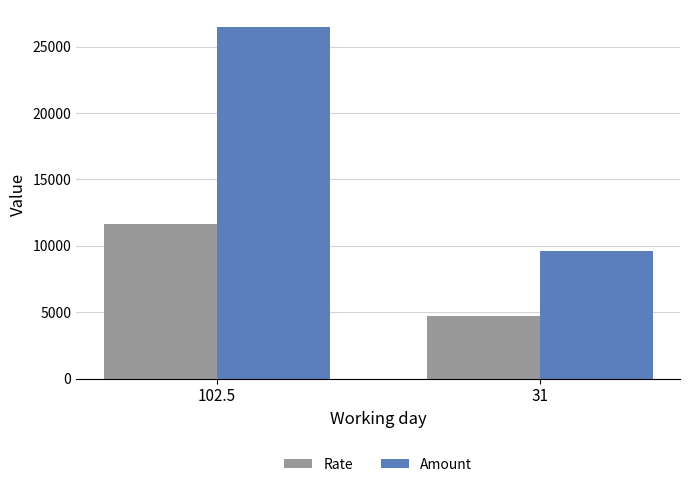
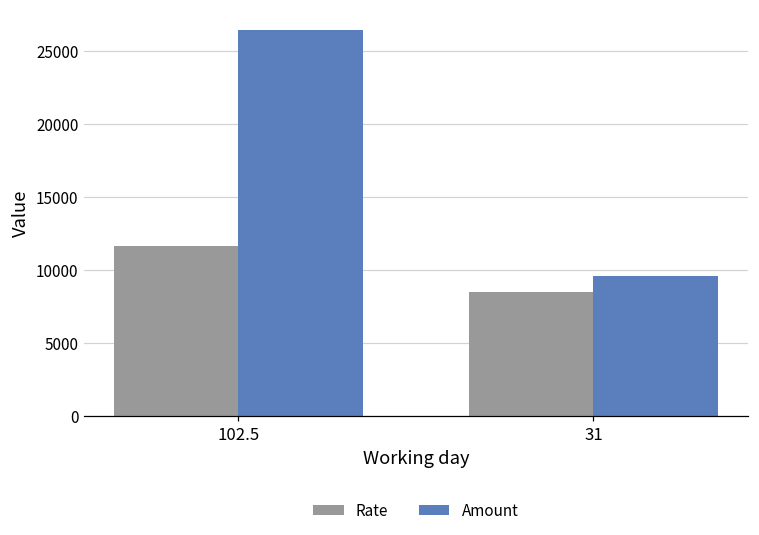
  {
    "Rate": {
      "102.5": 11600,
-     "31": 4800
+     "31": 8500
    },
    "Amount": {
      "102.5": 26500,
      "31": 9600
    }
  }
